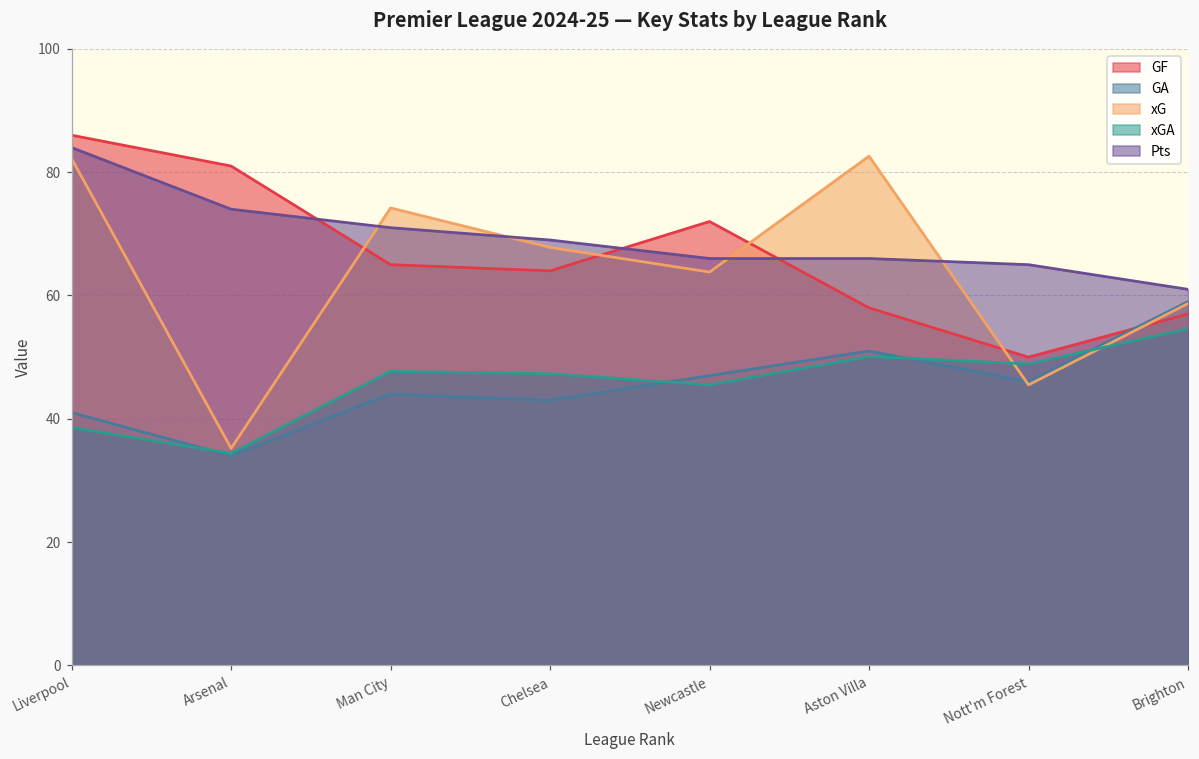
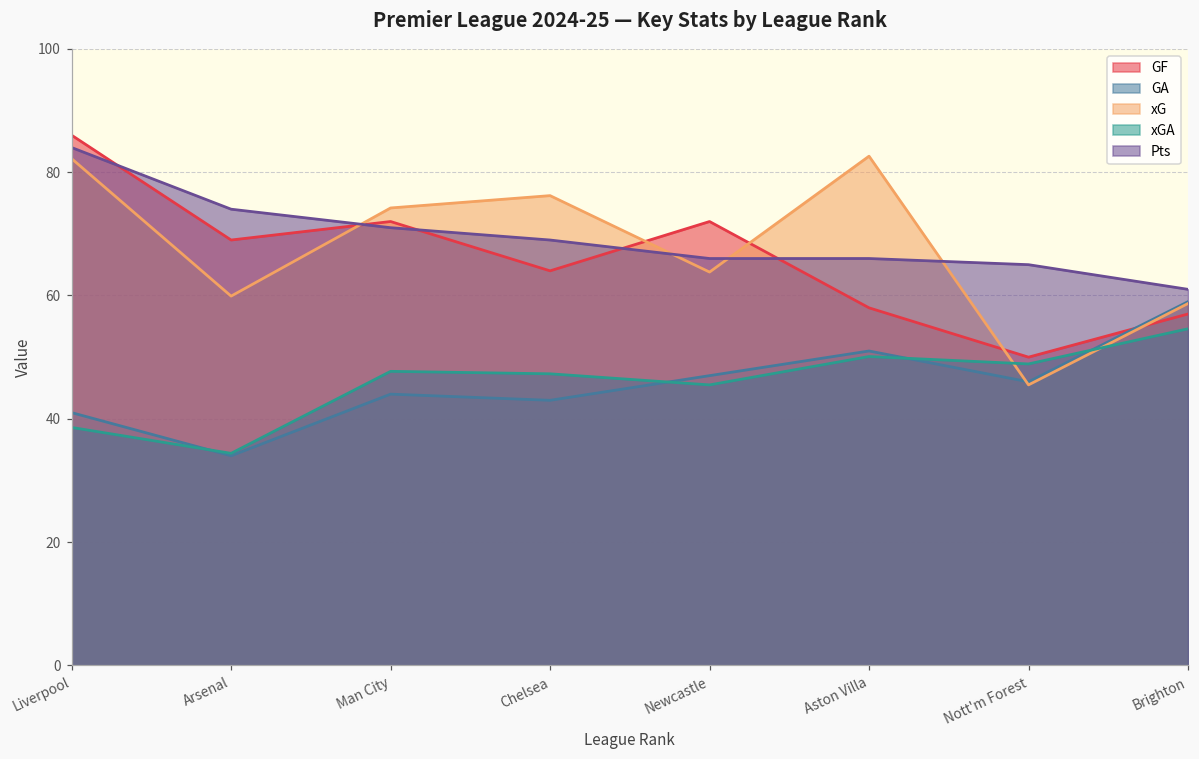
  {
    "GF": {
      "Liverpool": 86,
-     "Arsenal": 81,
-     "Man City": 65,
+     "Arsenal": 69,
+     "Man City": 72,
      "Chelsea": 64,
      "Newcastle": 72,
      "Aston Villa": 58,
      "Nott'm Forest": 50,
      "Brighton": 57
    },
    "xG": {
      "Liverpool": 82,
-     "Arsenal": 35,
+     "Arsenal": 60,
      "Man City": 74,
-     "Chelsea": 68,
+     "Chelsea": 76,
      "Newcastle": 64,
      "Aston Villa": 83,
      "Nott'm Forest": 46
    }
  }
